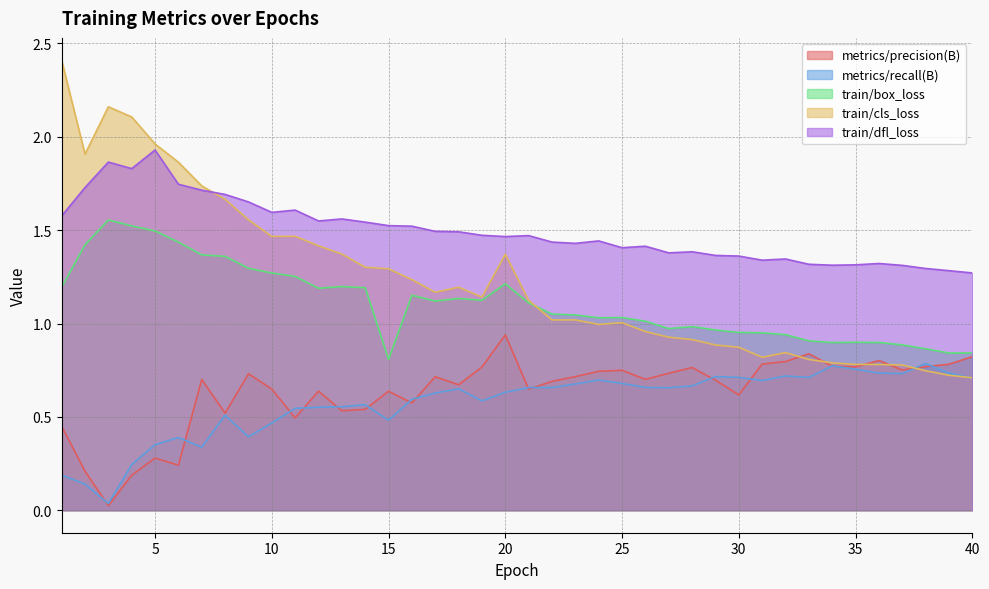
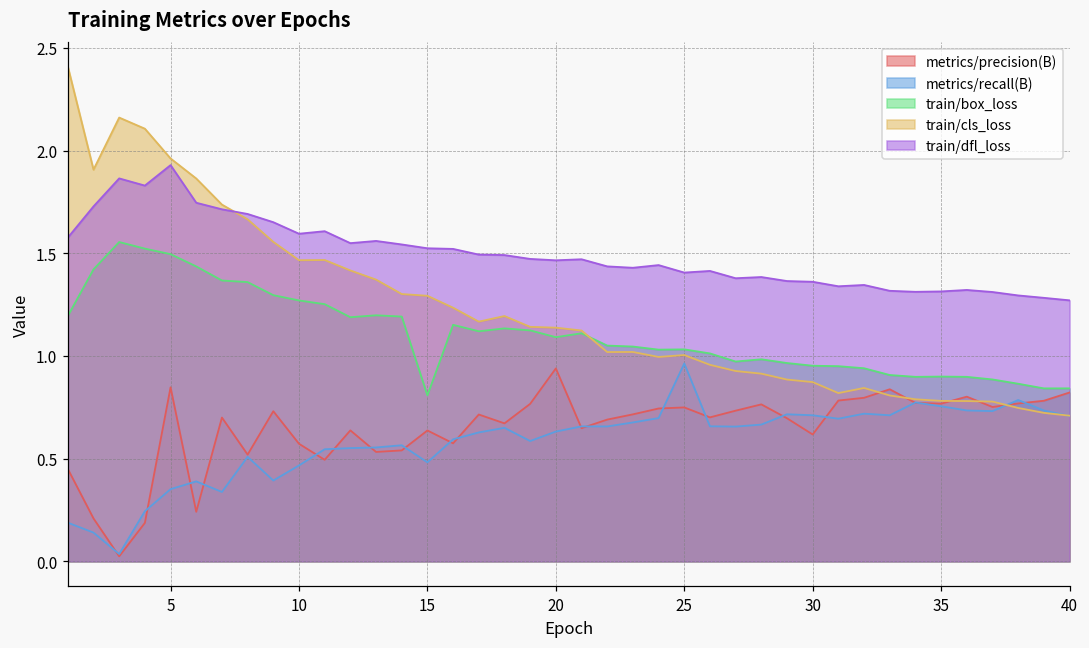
  {
    "metrics/precision(B)": {
-     "5": 0.28,
-     "10": 0.65,
+     "5": 0.85,
+     "10": 0.57,
      "15": 0.64,
      "20": 0.94,
      "25": 0.75,
      "30": 0.62,
      "40": 0.82
    },
    "metrics/recall(B)": {
      "5": 0.35,
      "10": 0.47,
      "15": 0.48,
      "20": 0.63,
-     "25": 0.68,
+     "25": 0.96,
      "30": 0.71
    },
    "train/box_loss": {
      "5": 1.50,
      "10": 1.27,
      "15": 0.81,
-     "20": 1.21,
+     "20": 1.09,
      "25": 1.03,
      "30": 0.95,
      "35": 0.90,
      "40": 0.84
    },
    "train/cls_loss": {
      "5": 1.96,
      "10": 1.47,
      "15": 1.29,
-     "20": 1.37,
+     "20": 1.14,
      "25": 1.00,
      "30": 0.87
    },
    "train/dfl_loss": {
      "5": 1.93,
      "10": 1.60,
      "15": 1.52,
      "20": 1.47,
      "25": 1.41,
      "30": 1.36,
      "35": 1.31,
      "40": 1.27
    }
  }
